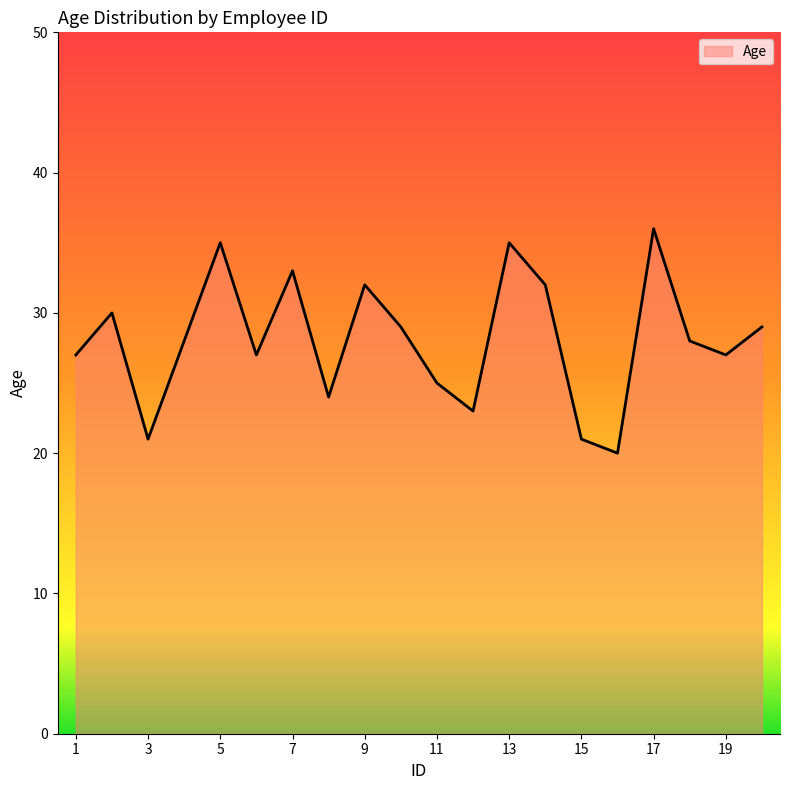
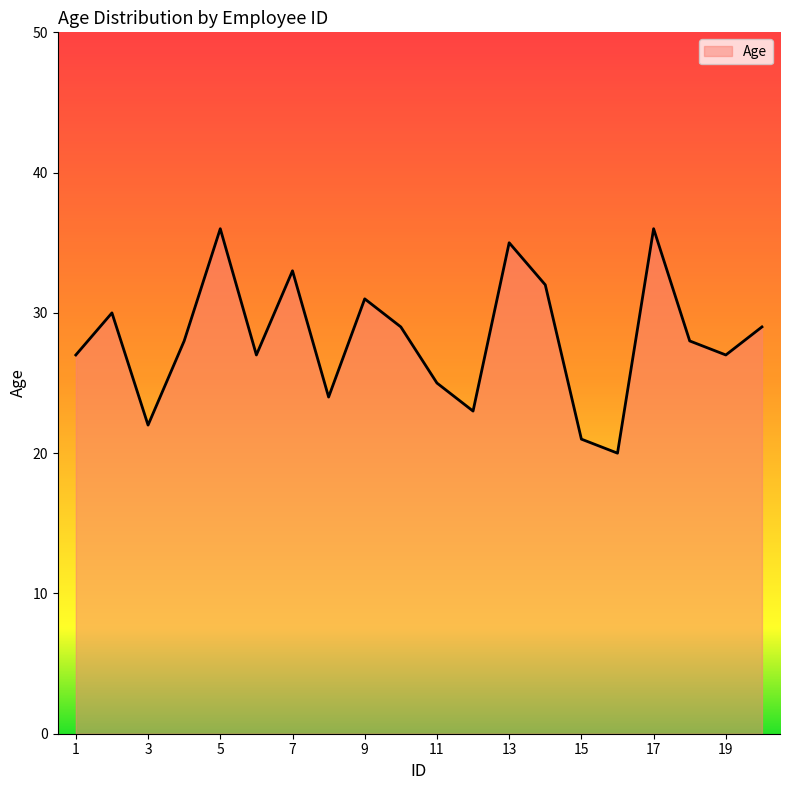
  {
    "1": 27,
-   "3": 21,
-   "5": 35,
+   "3": 22,
+   "5": 36,
    "7": 33,
-   "9": 32,
+   "9": 31,
    "11": 25,
    "13": 35,
    "15": 21,
    "17": 36,
    "19": 27
  }
